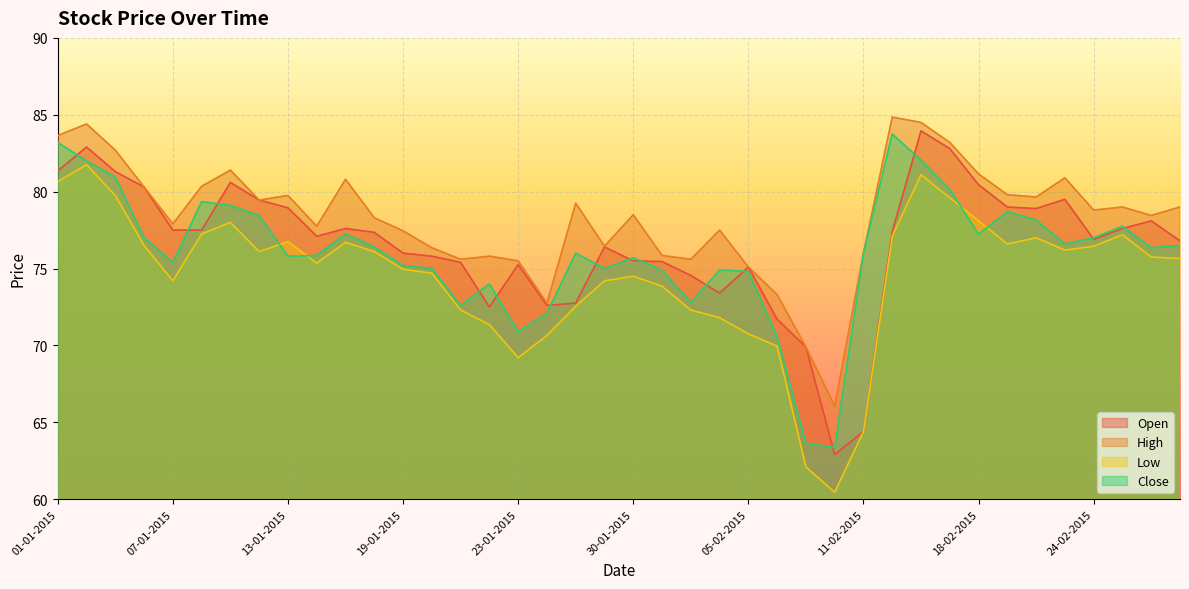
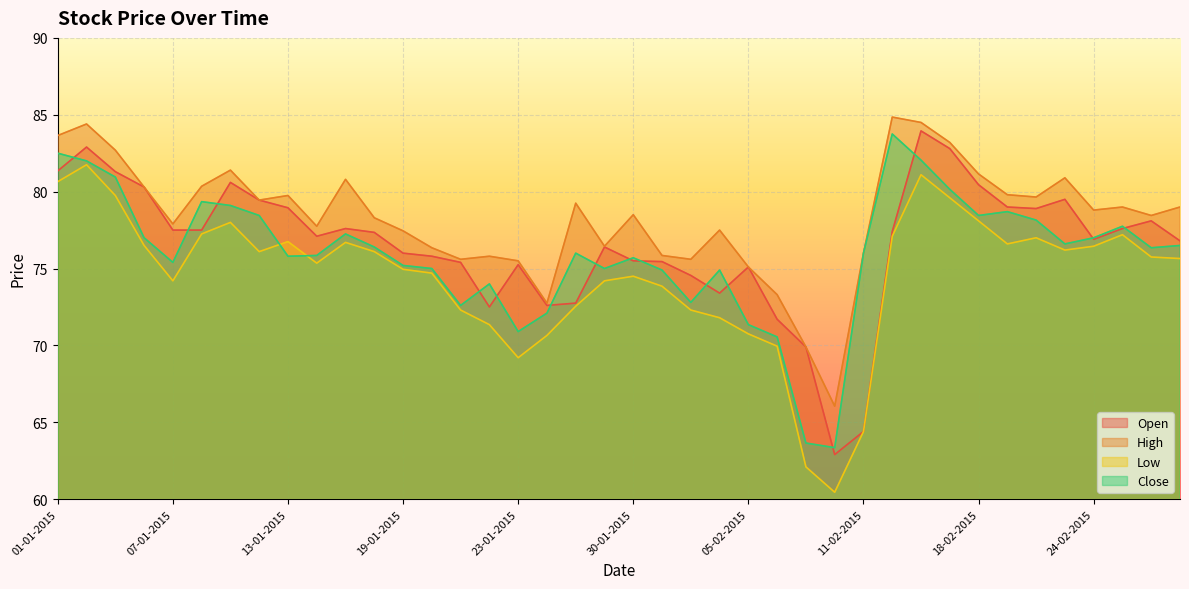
  {
    "Close": {
-     "01-01-2015": 83.2,
+     "01-01-2015": 82.5,
      "07-01-2015": 75.4,
      "13-01-2015": 75.8,
      "19-01-2015": 75.2,
      "23-01-2015": 70.9,
      "30-01-2015": 75.7,
-     "05-02-2015": 74.8,
-     "18-02-2015": 77.2
+     "05-02-2015": 71.4,
+     "18-02-2015": 78.5
    }
  }
